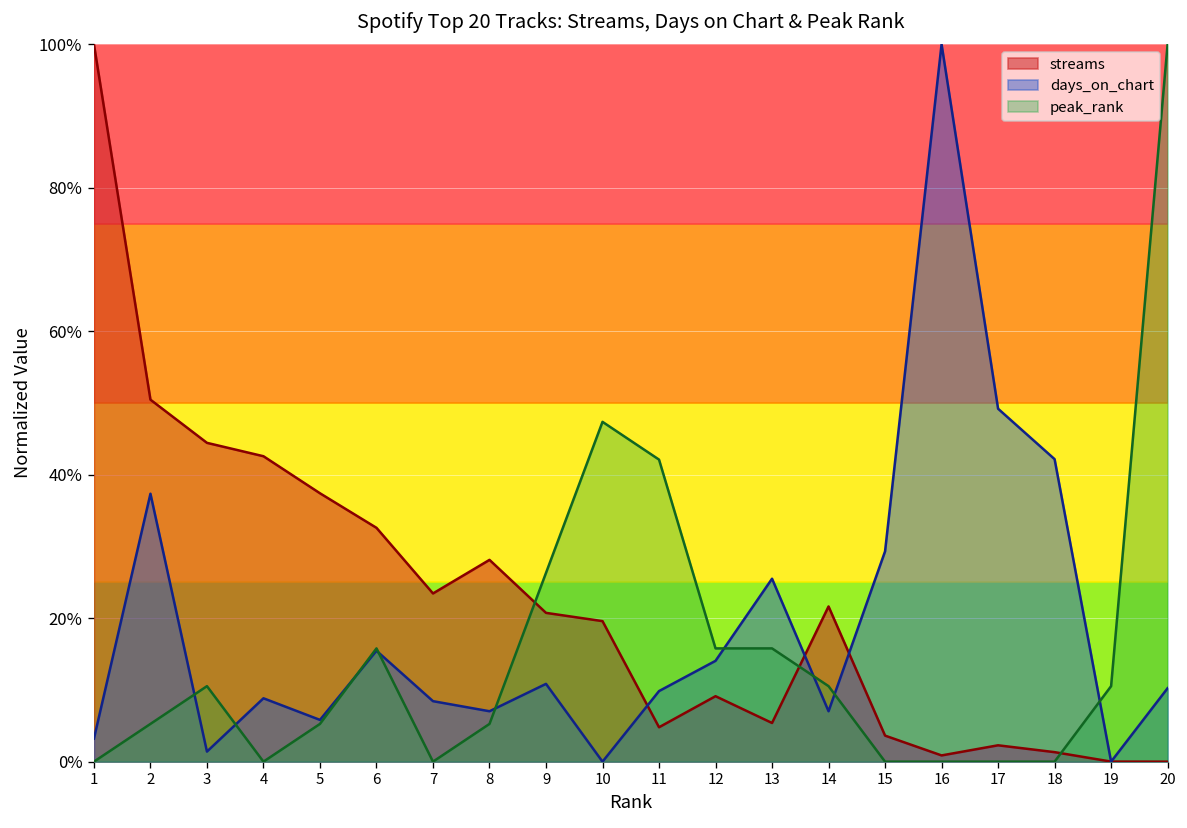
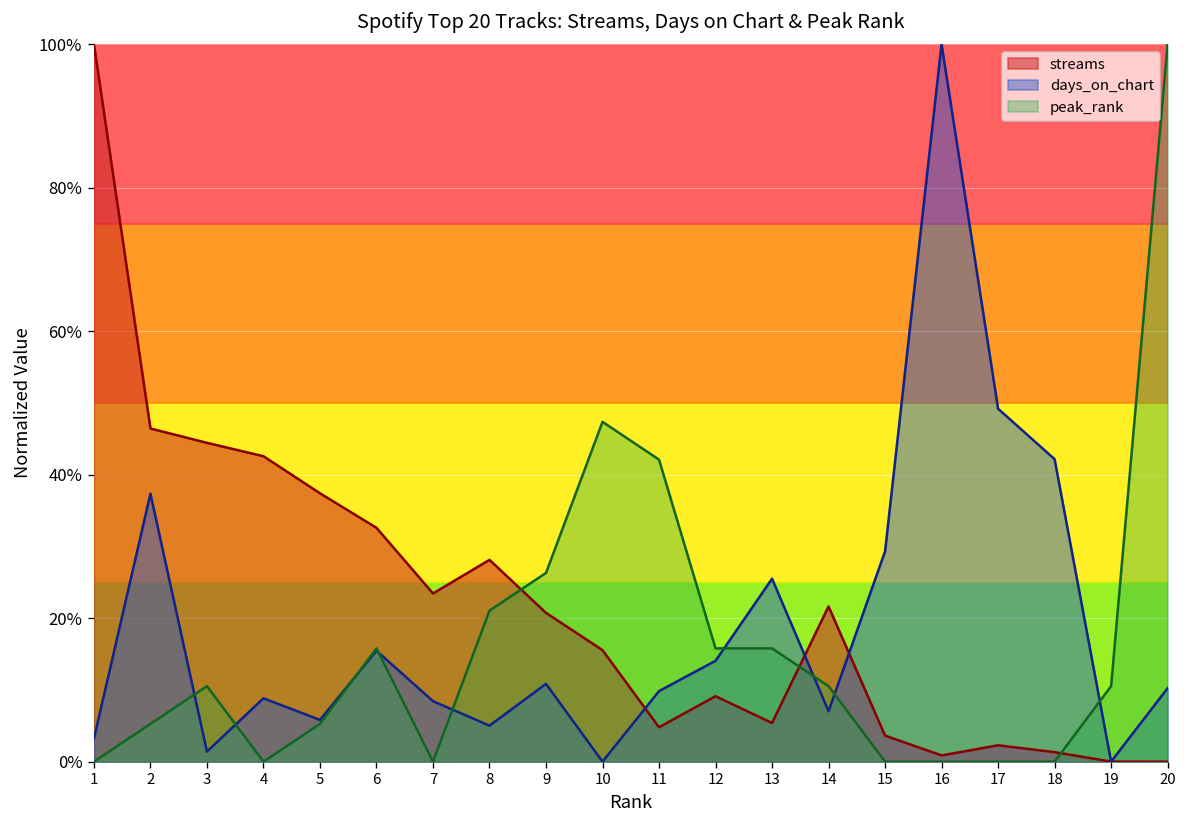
  {
    "streams": {
      "1": "100%",
-     "2": "50%",
+     "2": "46%",
      "3": "44%",
      "4": "43%",
      "5": "37%",
      "6": "33%",
      "7": "23%",
      "8": "28%",
      "9": "21%",
-     "10": "20%",
+     "10": "16%",
      "11": "5%",
      "12": "9%",
      "13": "5%",
      "14": "22%",
      "15": "4%",
      "16": "1%",
      "17": "2%",
      "18": "1%",
      "20": "0%"
    },
    "days_on_chart": {
      "1": "3%",
      "2": "37%",
      "3": "1%",
      "4": "9%",
      "5": "6%",
      "7": "8%",
-     "8": "7%",
+     "8": "5%",
      "9": "11%",
      "10": "0%",
      "11": "10%",
      "12": "14%",
      "13": "26%",
      "14": "7%",
      "15": "29%",
      "16": "100%",
      "17": "49%",
      "18": "42%",
      "20": "10%"
    },
    "peak_rank": {
      "1": "0%",
      "2": "5%",
      "3": "11%",
      "4": "0%",
      "5": "5%",
      "7": "0%",
-     "8": "5%",
+     "8": "21%",
      "9": "26%",
      "10": "47%",
      "11": "42%",
      "12": "16%",
      "13": "16%",
      "14": "11%",
      "15": "0%",
      "16": "0%",
      "17": "0%",
      "18": "0%",
      "19": "11%",
      "20": "100%"
    }
  }
